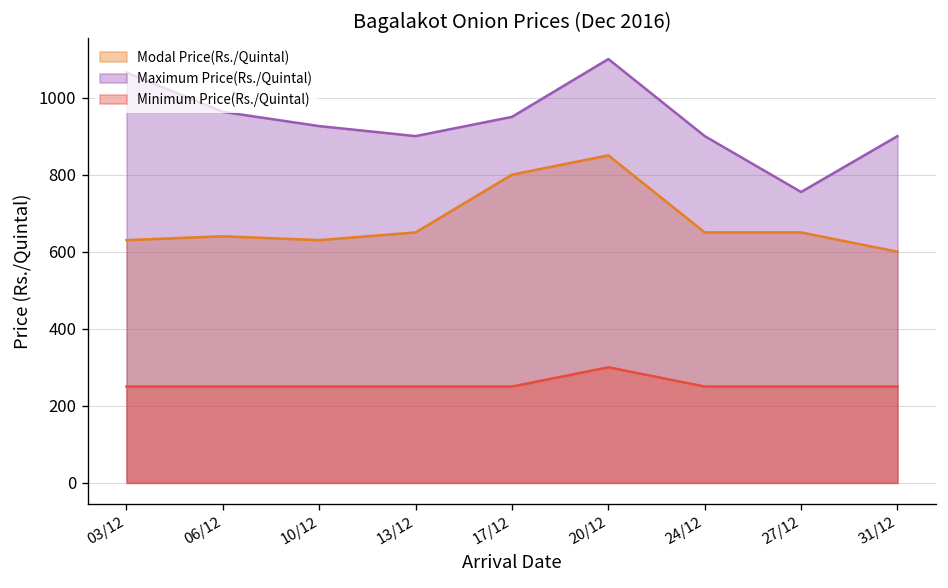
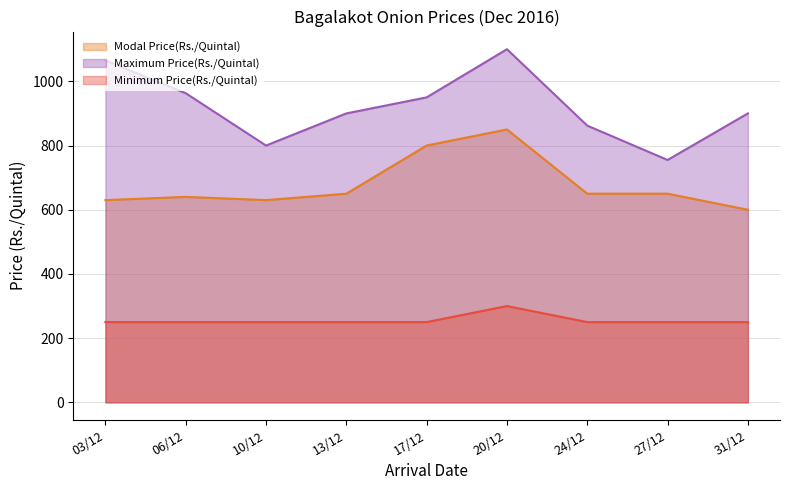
  {
    "Maximum Price(Rs./Quintal)": {
      "06/12": 960,
-     "10/12": 930,
+     "10/12": 800,
      "13/12": 900,
      "17/12": 950,
      "20/12": 1100,
-     "24/12": 900,
+     "24/12": 860,
      "27/12": 760,
      "31/12": 900
    }
  }
